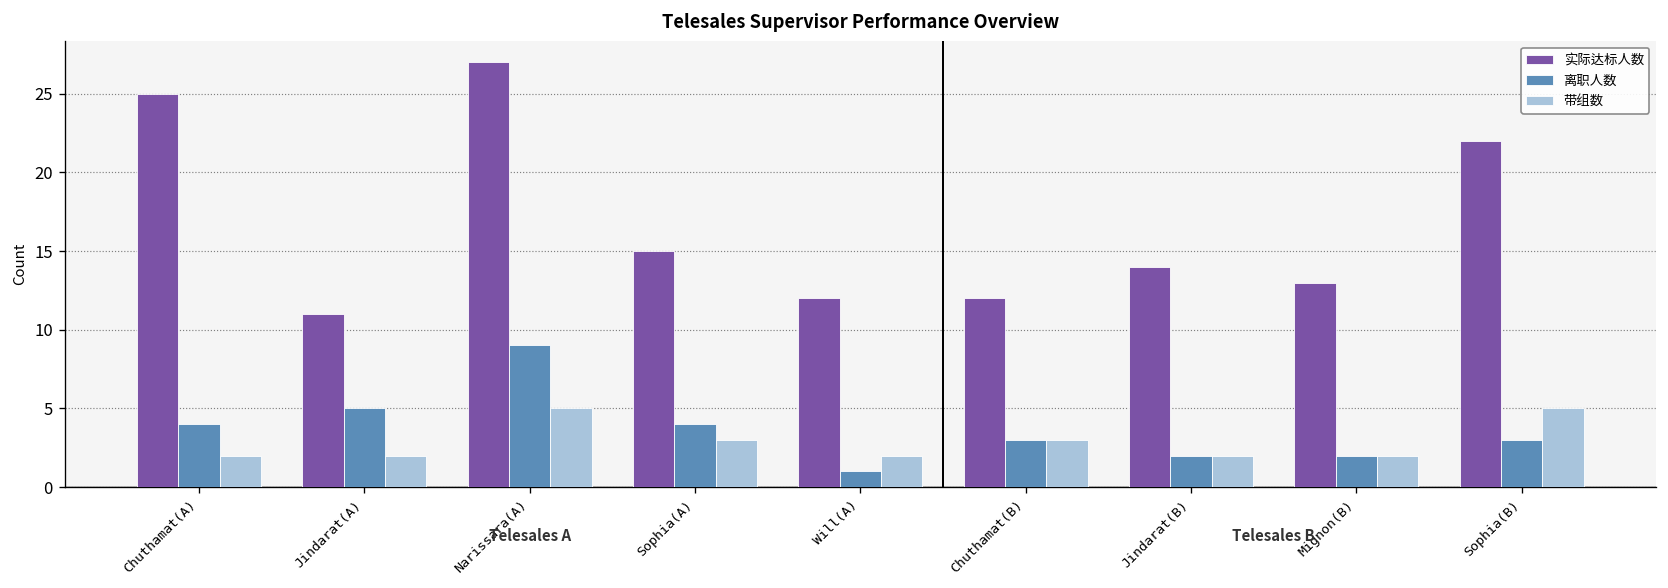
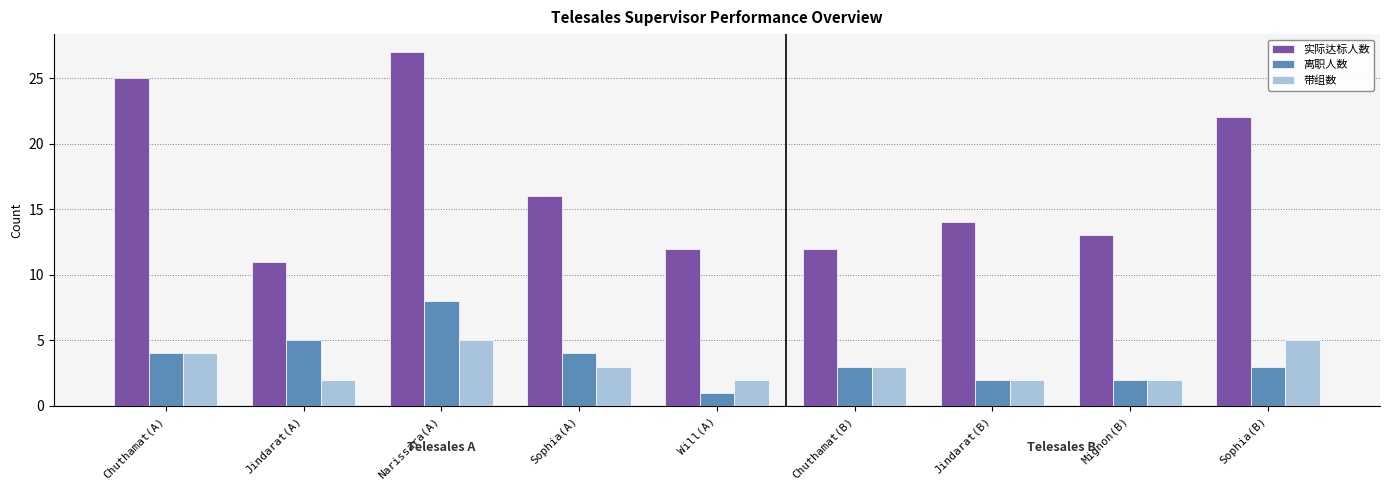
  {
    "实际达标人数": {
      "Chuthamat(A)": 25,
      "Jindarat(A)": 11,
      "Narissara(A)": 27,
-     "Sophia(A)": 15,
+     "Sophia(A)": 16,
      "Will(A)": 12,
      "Chuthamat(B)": 12,
      "Jindarat(B)": 14,
      "Mignon(B)": 13,
      "Sophia(B)": 22
    },
    "离职人数": {
      "Chuthamat(A)": 4,
      "Jindarat(A)": 5,
-     "Narissara(A)": 9,
+     "Narissara(A)": 8,
      "Sophia(A)": 4,
      "Will(A)": 1,
      "Chuthamat(B)": 3,
      "Jindarat(B)": 2,
      "Mignon(B)": 2,
      "Sophia(B)": 3
    },
    "带组数": {
-     "Chuthamat(A)": 2,
+     "Chuthamat(A)": 4,
      "Jindarat(A)": 2,
      "Narissara(A)": 5,
      "Sophia(A)": 3,
      "Will(A)": 2,
      "Chuthamat(B)": 3,
      "Jindarat(B)": 2,
      "Mignon(B)": 2,
      "Sophia(B)": 5
    }
  }
